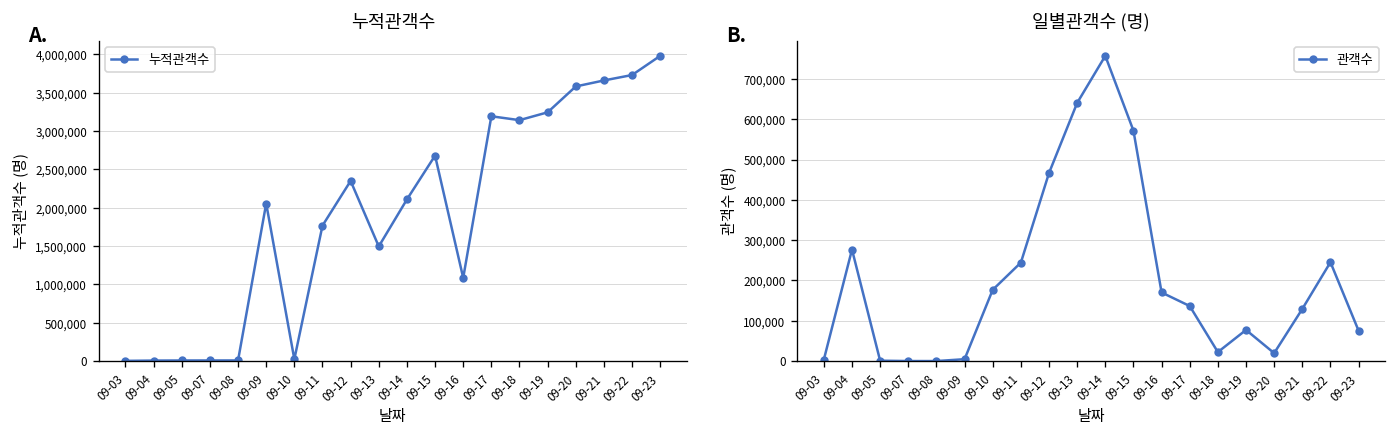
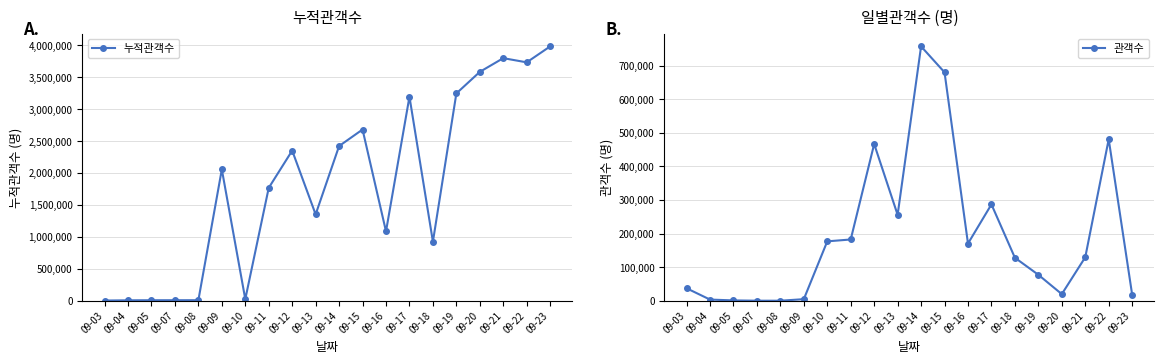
  {
    "누적관객수": {
      "09-03": "0",
      "09-04": "0",
      "09-05": "0",
      "09-07": "0",
      "09-08": "0",
      "09-09": "2,100,000",
      "09-10": "0",
      "09-11": "1,800,000",
      "09-12": "2,400,000",
-     "09-13": "1,500,000",
-     "09-14": "2,100,000",
+     "09-13": "1,400,000",
+     "09-14": "2,400,000",
      "09-15": "2,700,000",
      "09-16": "1,100,000",
      "09-17": "3,200,000",
-     "09-18": "3,100,000",
+     "09-18": "900,000",
      "09-19": "3,200,000",
      "09-20": "3,600,000",
-     "09-21": "3,700,000",
+     "09-21": "3,800,000",
      "09-22": "3,700,000",
      "09-23": "4,000,000"
    },
    "일별관객수 (명)": {
-     "09-03": "0",
-     "09-04": "280,000",
+     "09-03": "40,000",
+     "09-04": "0",
      "09-05": "0",
      "09-07": "0",
      "09-08": "0",
      "09-09": "0",
      "09-10": "180,000",
-     "09-11": "240,000",
+     "09-11": "180,000",
      "09-12": "470,000",
-     "09-13": "640,000",
+     "09-13": "260,000",
      "09-14": "760,000",
-     "09-15": "570,000",
+     "09-15": "680,000",
      "09-16": "170,000",
-     "09-17": "140,000",
-     "09-18": "20,000",
+     "09-17": "290,000",
+     "09-18": "130,000",
      "09-19": "80,000",
      "09-20": "20,000",
      "09-21": "130,000",
-     "09-22": "250,000",
-     "09-23": "80,000"
+     "09-22": "480,000",
+     "09-23": "20,000"
    }
  }
